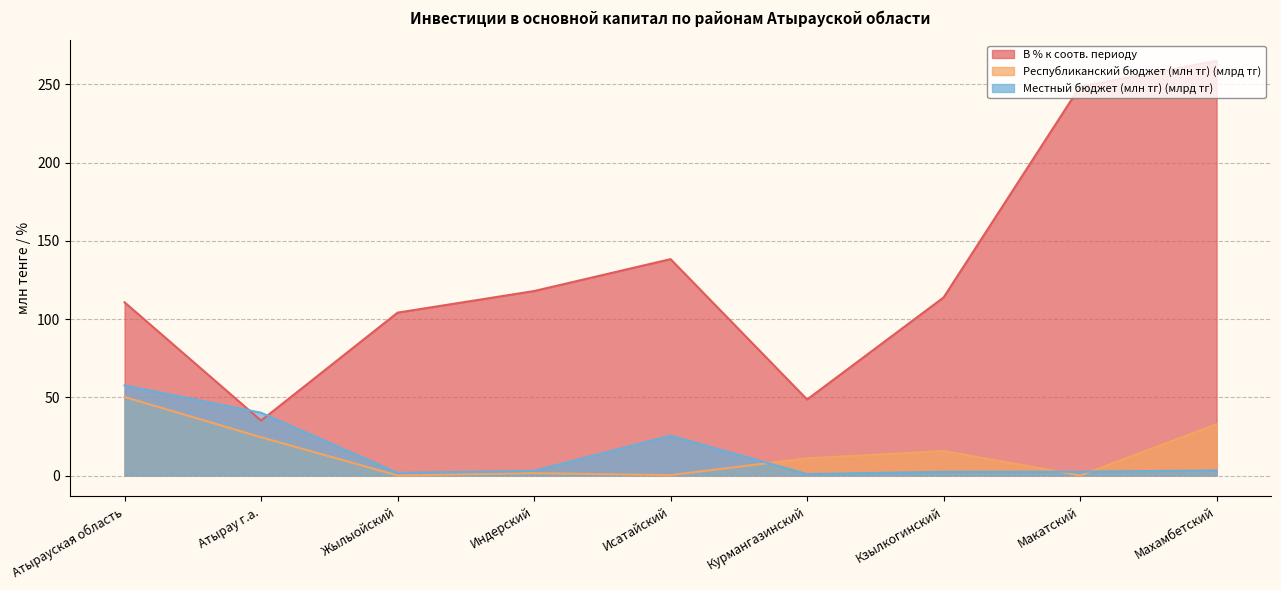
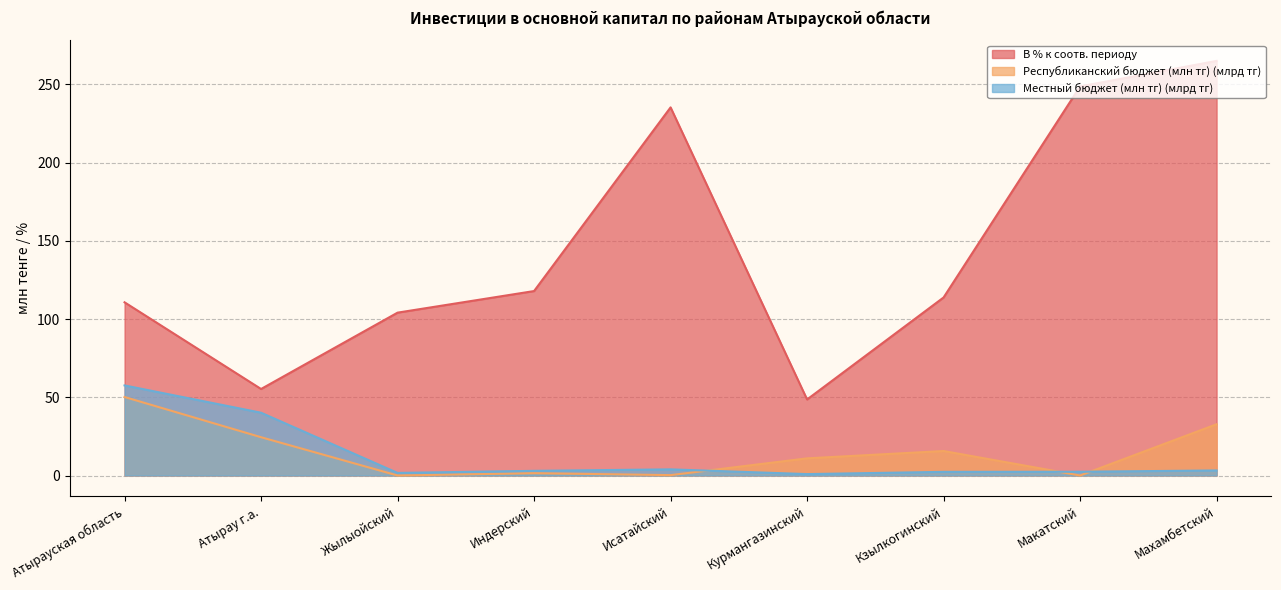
  {
    "В % к соотв. периоду": {
      "Атырауская область": 111,
-     "Атырау г.а.": 35,
+     "Атырау г.а.": 55,
      "Жылыойский": 104,
      "Индерский": 118,
-     "Исатайский": 138,
+     "Исатайский": 235,
      "Курмангазинский": 49,
      "Кзылкогинский": 114
    },
    "Республиканский бюджет (млн тг) (млрд тг)": {
      "Атырауская область": 50,
      "Атырау г.а.": 24,
      "Жылыойский": 0,
      "Исатайский": 0,
      "Курмангазинский": 11,
      "Кзылкогинский": 16,
      "Макатский": 0,
      "Махамбетский": 33
    },
    "Местный бюджет (млн тг) (млрд тг)": {
      "Атырауская область": 58,
      "Атырау г.а.": 40,
      "Жылыойский": 2,
-     "Исатайский": 25,
+     "Исатайский": 4,
      "Курмангазинский": 1,
      "Кзылкогинский": 2,
      "Макатский": 2,
      "Махамбетский": 3
    }
  }
